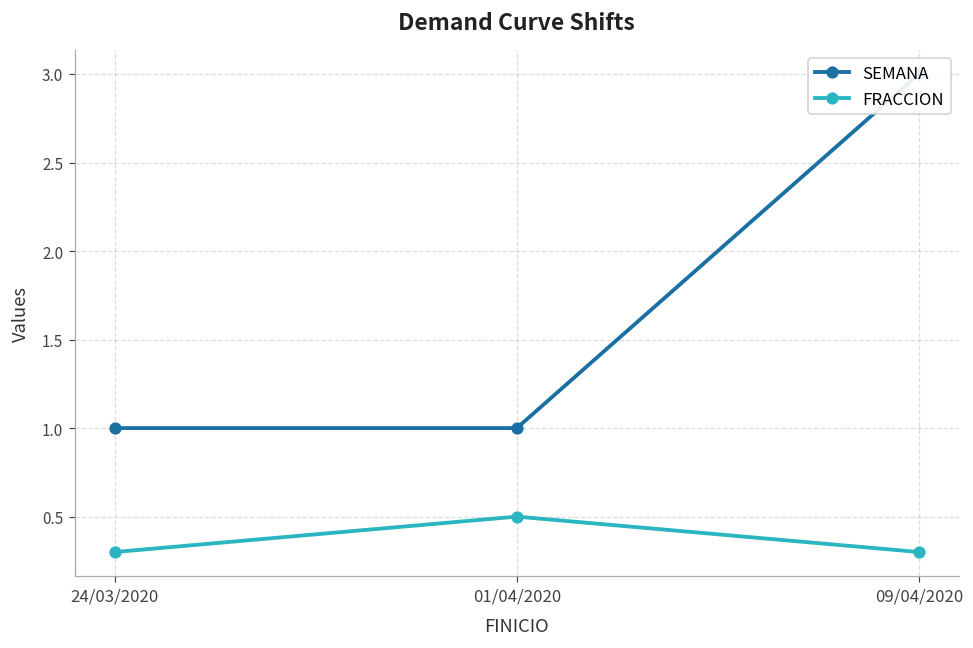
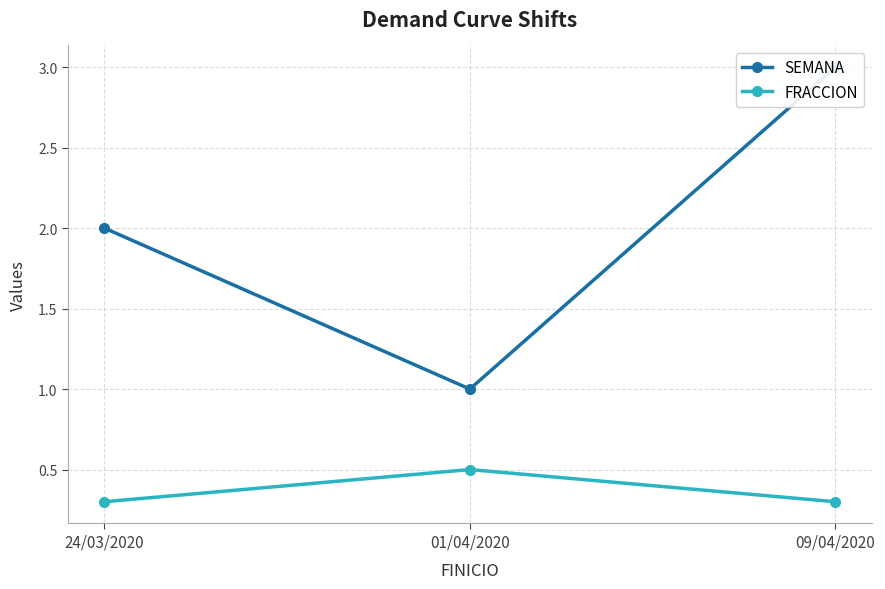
  {
    "SEMANA": {
-     "24/03/2020": 1,
+     "24/03/2020": 2,
      "01/04/2020": 1
    },
    "FRACCION": {
      "24/03/2020": 0.30,
      "01/04/2020": 0.50,
      "09/04/2020": 0.30
    }
  }
